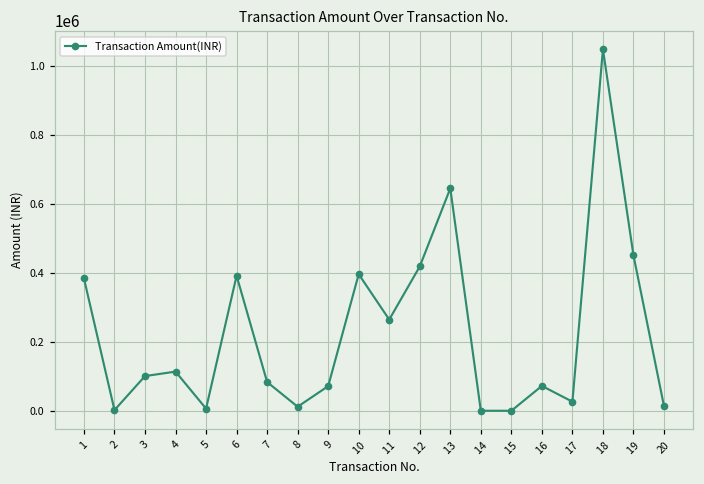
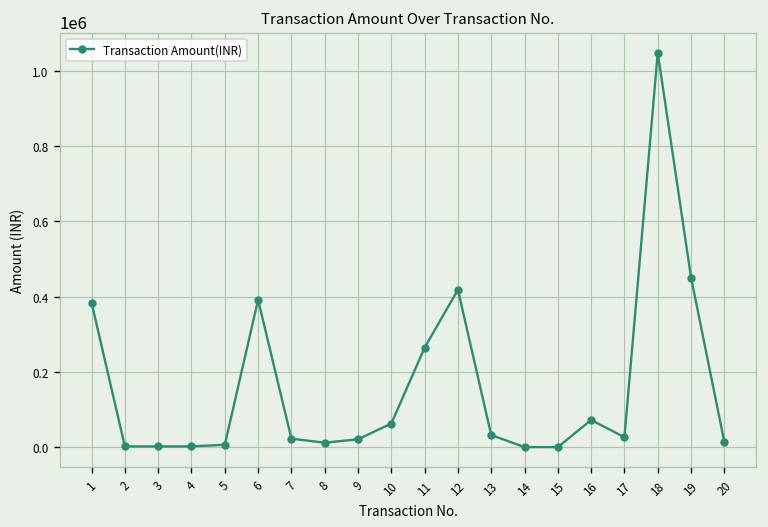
  {
    "1": 380000,
    "2": 0,
-   "3": 100000,
-   "4": 110000,
+   "3": 0,
+   "4": 0,
    "5": 10000,
    "6": 390000,
-   "7": 80000,
+   "7": 20000,
    "8": 10000,
-   "9": 70000,
-   "10": 400000,
+   "9": 20000,
+   "10": 60000,
    "11": 260000,
    "12": 420000,
-   "13": 640000,
+   "13": 30000,
    "14": 0,
    "15": 0,
    "16": 70000,
    "17": 30000,
    "18": 1050000,
    "19": 450000,
    "20": 10000
  }
